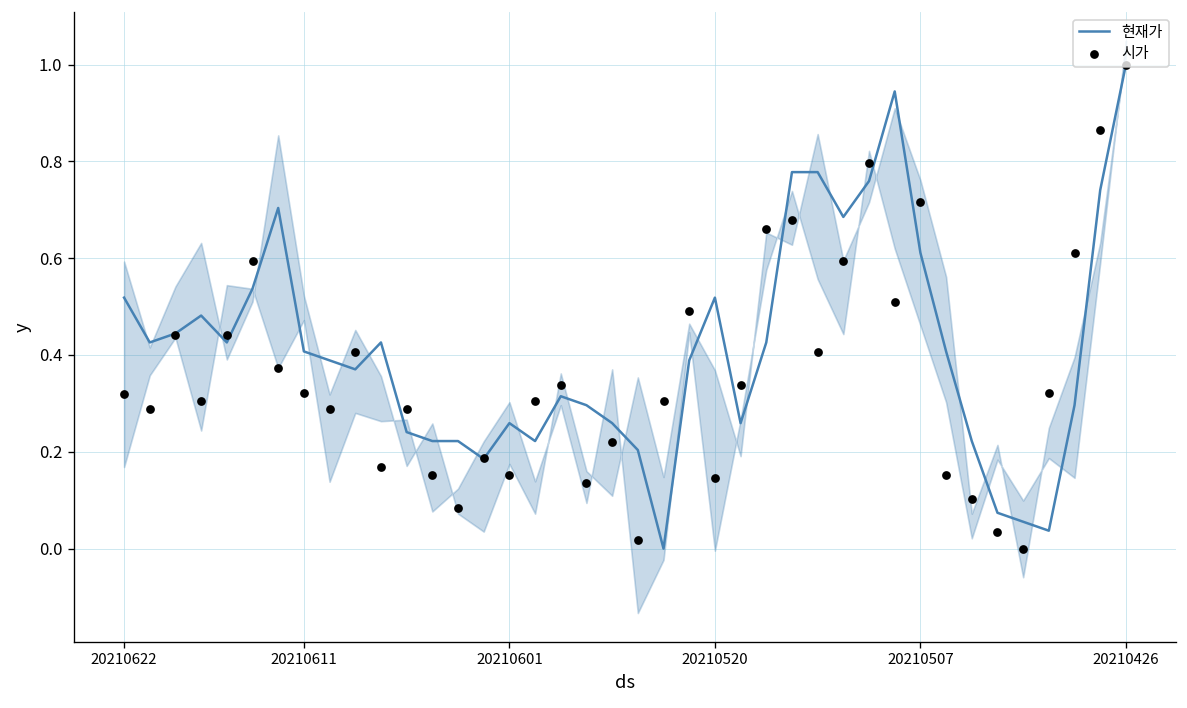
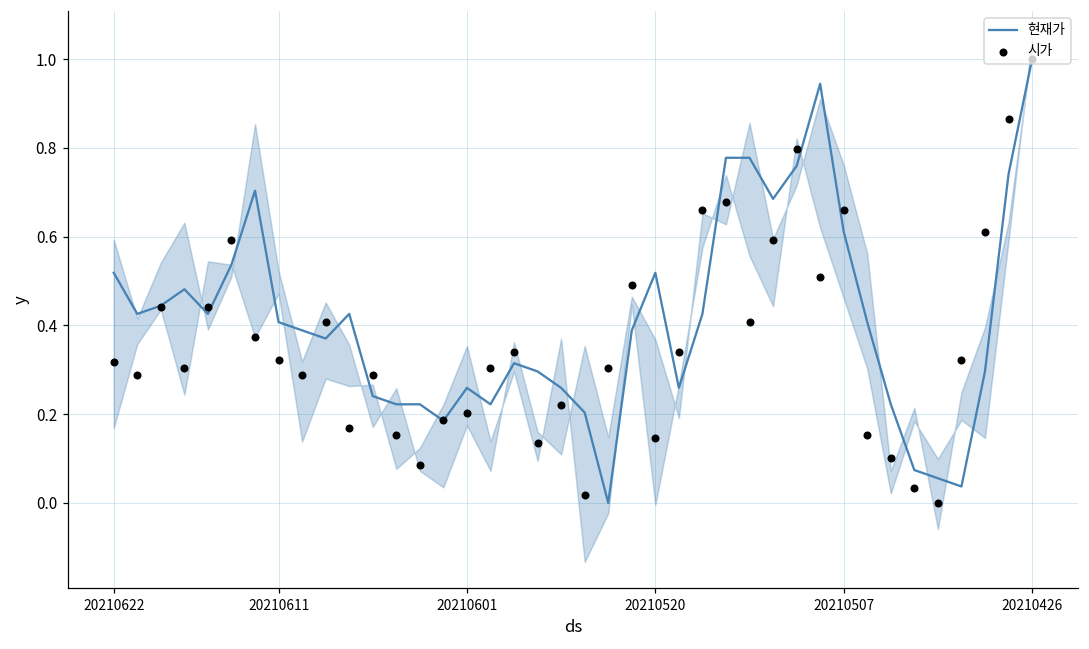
  {
    "시가": {
-     "20210601": 0.15,
-     "20210507": 0.72
+     "20210601": 0.20,
+     "20210507": 0.66
    }
  }
